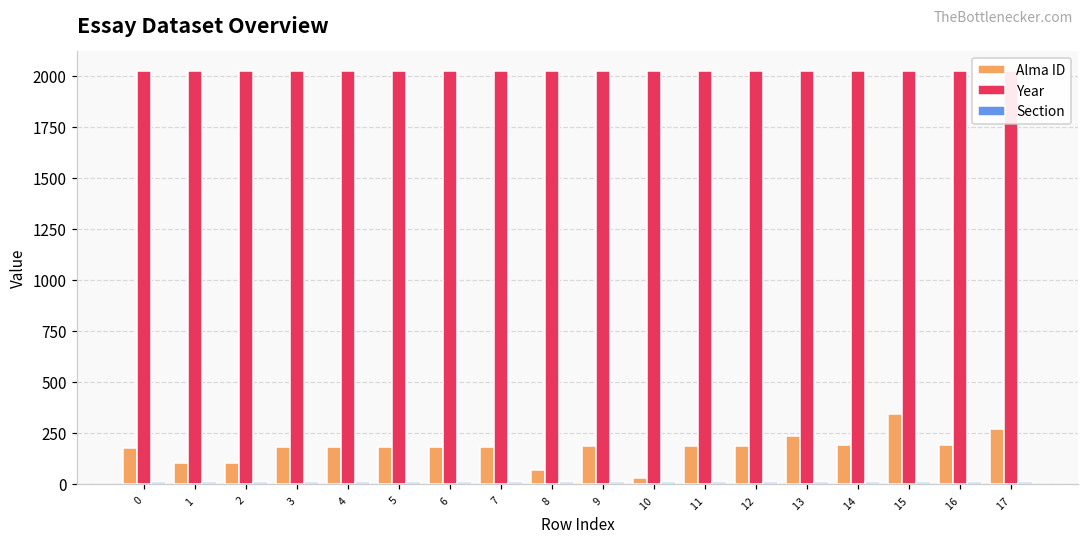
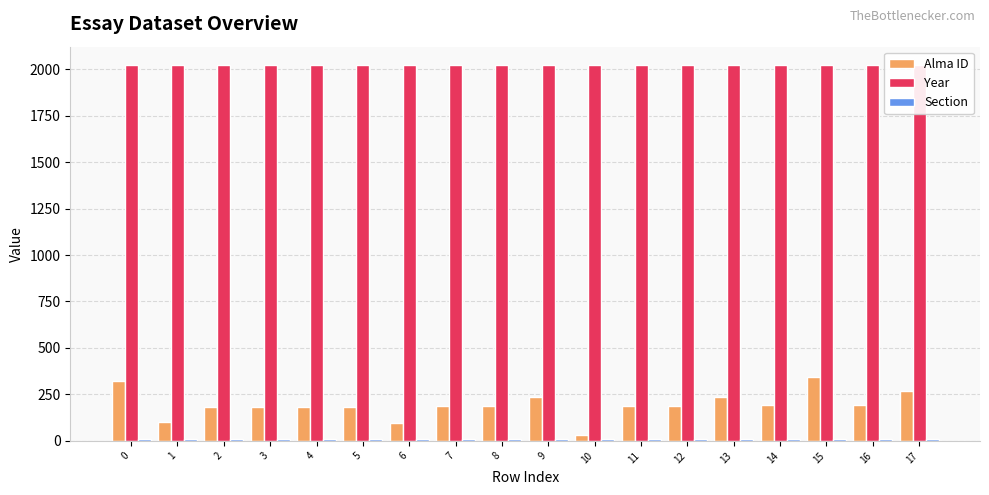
  {
    "Alma ID": {
-     "0": 180,
+     "0": 320,
      "1": 100,
-     "2": 100,
+     "2": 180,
      "3": 180,
      "4": 180,
      "5": 180,
-     "6": 180,
+     "6": 100,
      "7": 190,
-     "8": 70,
-     "9": 190,
+     "8": 190,
+     "9": 230,
      "10": 30,
      "11": 190,
      "12": 190,
      "13": 240,
      "14": 190,
      "15": 340,
      "16": 190,
      "17": 270
    },
    "Year": {
      "0": 2020,
      "1": 2020,
      "2": 2020,
      "3": 2020,
      "4": 2020,
      "5": 2020,
      "6": 2020,
      "7": 2020,
      "8": 2020,
      "9": 2020,
      "10": 2020,
      "11": 2020,
      "12": 2020,
      "13": 2020,
      "14": 2020,
      "15": 2020,
      "16": 2020
    }
  }
